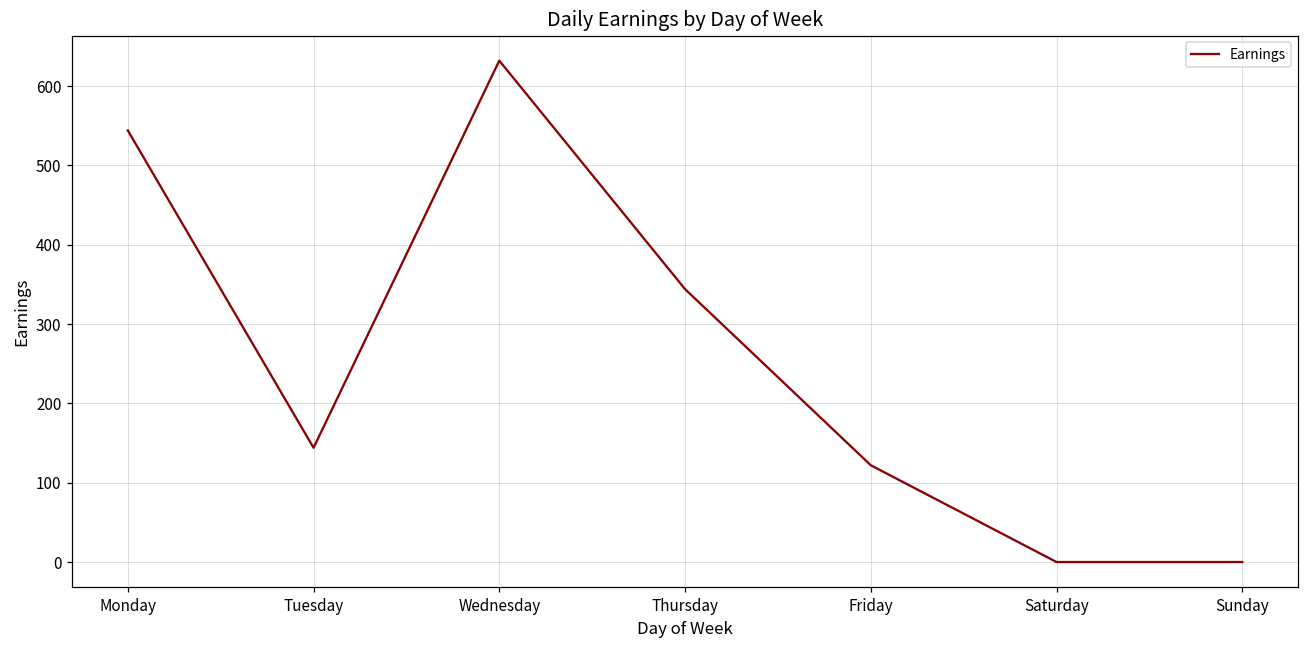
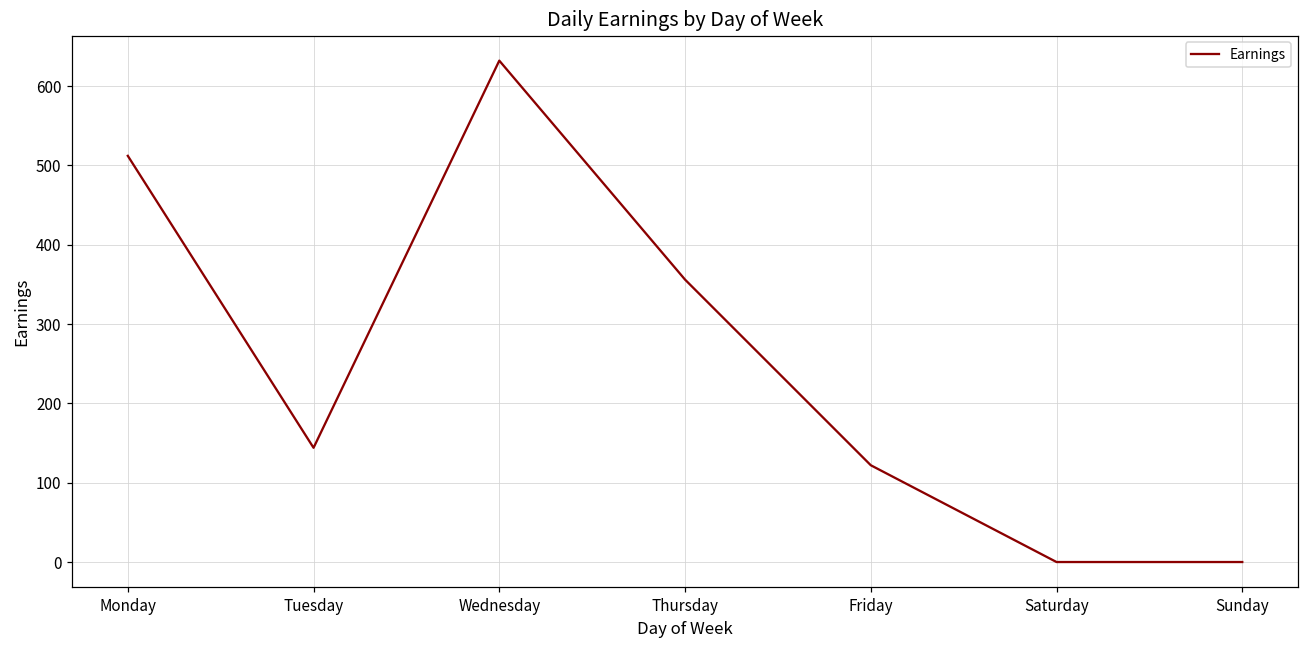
  {
-   "Monday": 540,
+   "Monday": 510,
    "Tuesday": 140,
    "Wednesday": 630,
-   "Thursday": 340,
+   "Thursday": 360,
    "Friday": 120,
    "Saturday": 0,
    "Sunday": 0
  }
